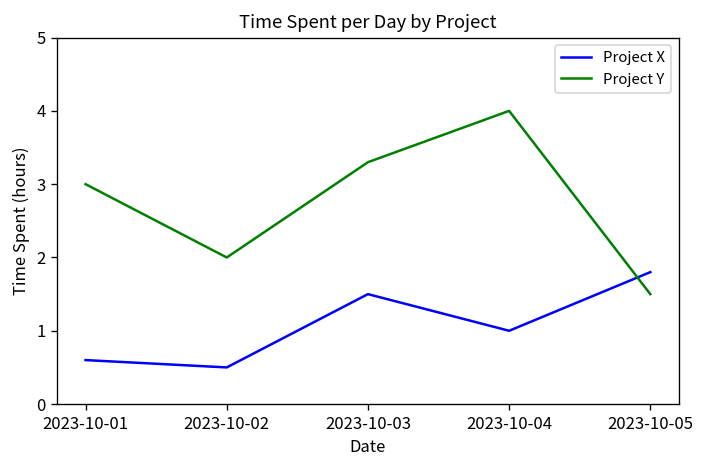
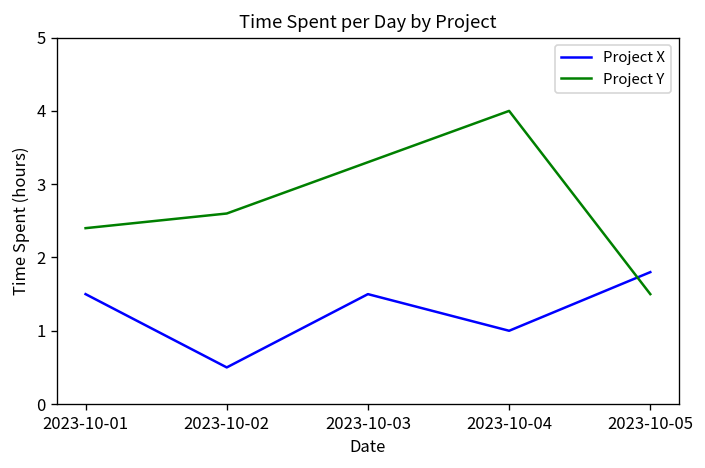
  {
    "Project X": {
-     "2023-10-01": 0.6,
+     "2023-10-01": 1.5,
      "2023-10-02": 0.5,
      "2023-10-03": 1.5,
      "2023-10-04": 1.0,
      "2023-10-05": 1.8
    },
    "Project Y": {
-     "2023-10-01": 3.0,
-     "2023-10-02": 2.0,
+     "2023-10-01": 2.4,
+     "2023-10-02": 2.6,
      "2023-10-03": 3.3,
      "2023-10-04": 4.0,
      "2023-10-05": 1.5
    }
  }
